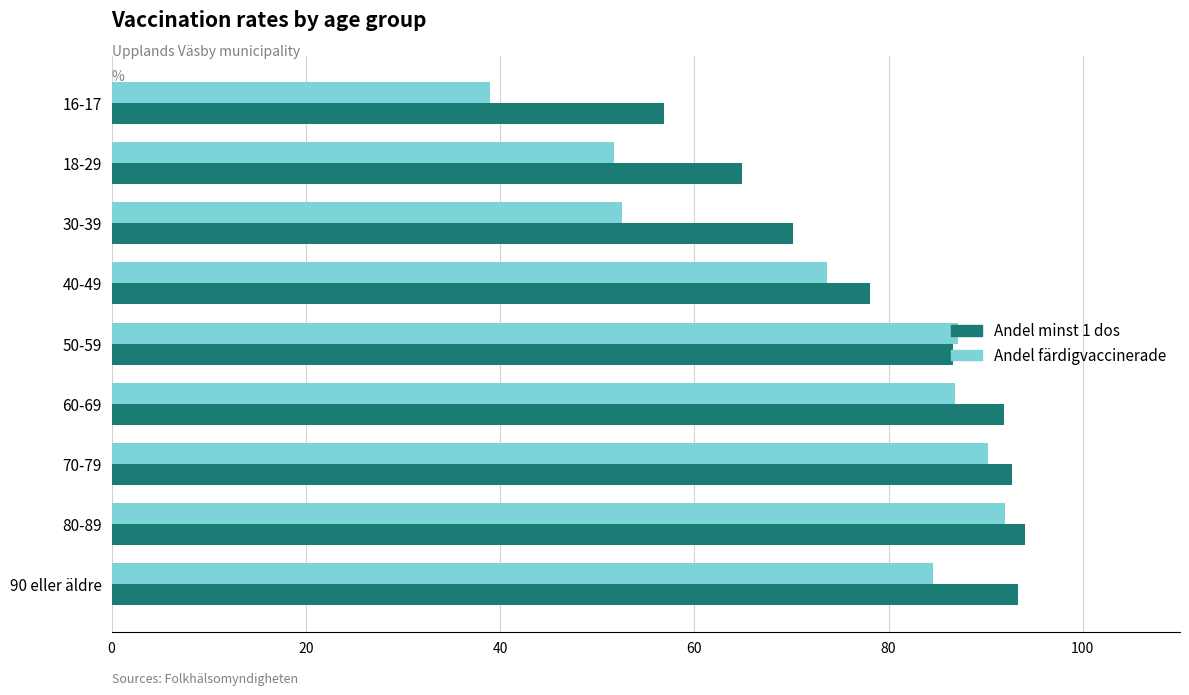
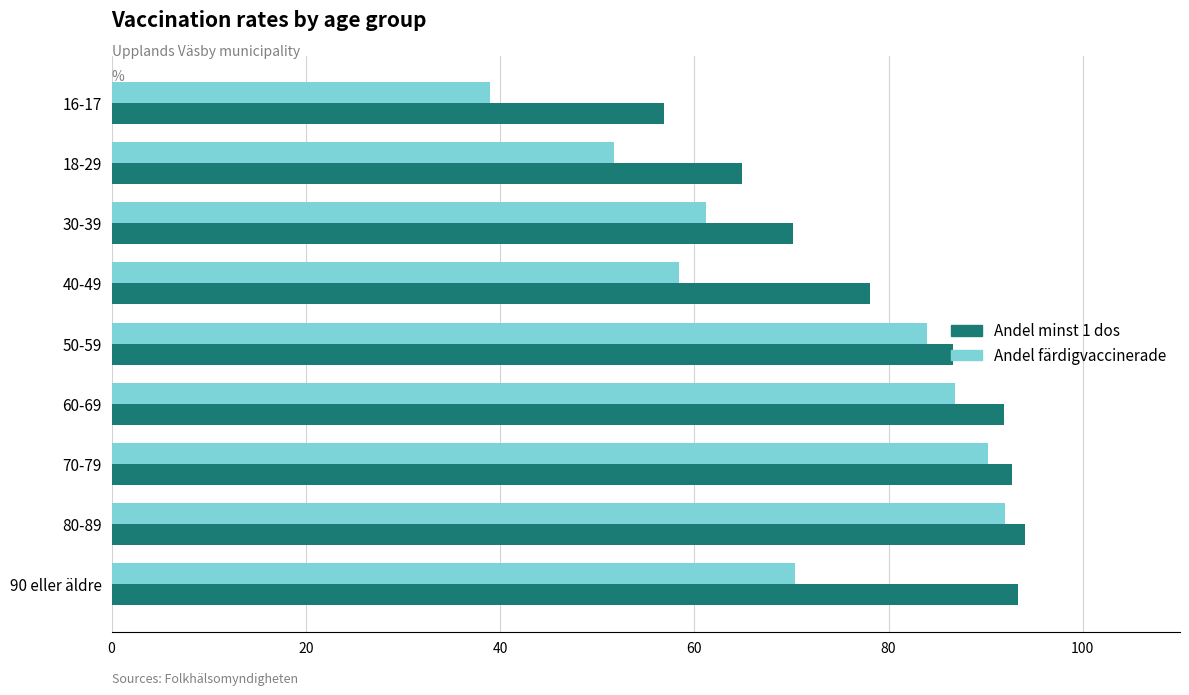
  {
    "Andel minst 1 dos": {
      "16-17": 57,
      "18-29": 65,
      "30-39": 70,
      "40-49": 78,
      "50-59": 87,
      "60-69": 92,
      "70-79": 93,
      "80-89": 94,
      "90 eller äldre": 93
    },
    "Andel färdigvaccinerade": {
      "16-17": 39,
      "18-29": 52,
-     "30-39": 53,
-     "40-49": 74,
-     "50-59": 87,
+     "30-39": 61,
+     "40-49": 58,
+     "50-59": 84,
      "60-69": 87,
      "70-79": 90,
      "80-89": 92,
-     "90 eller äldre": 85
+     "90 eller äldre": 70
    }
  }
